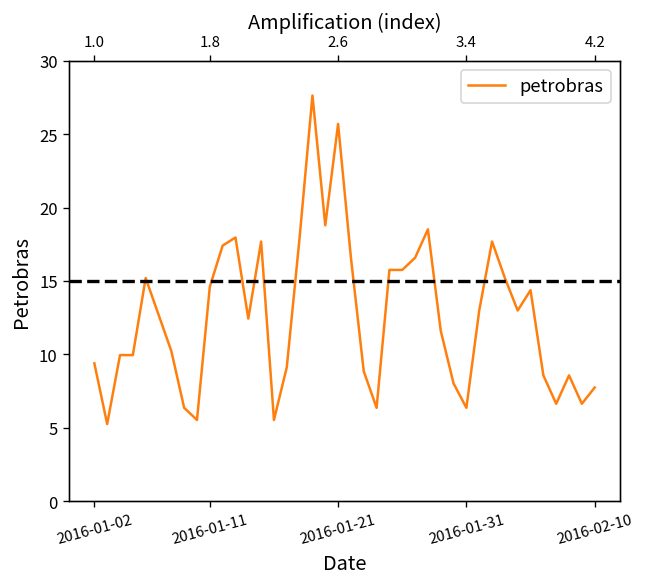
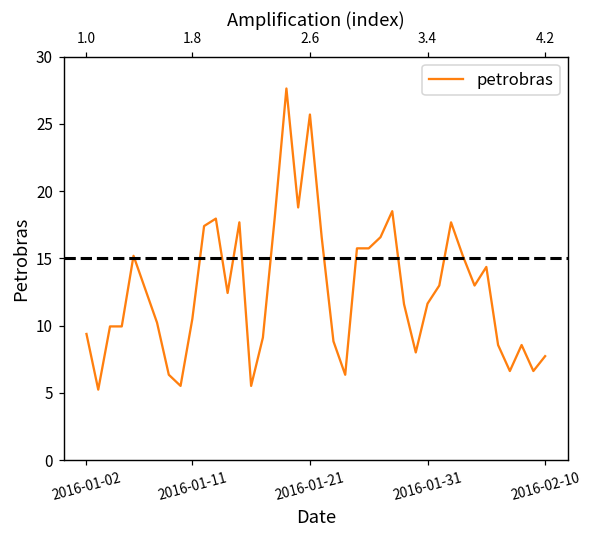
  {
    "2016-01-02": 9.4,
-   "2016-01-11": 14.6,
+   "2016-01-11": 10.5,
    "2016-01-21": 25.7,
-   "2016-01-31": 6.4,
+   "2016-01-31": 11.6,
    "2016-02-10": 7.7
  }
